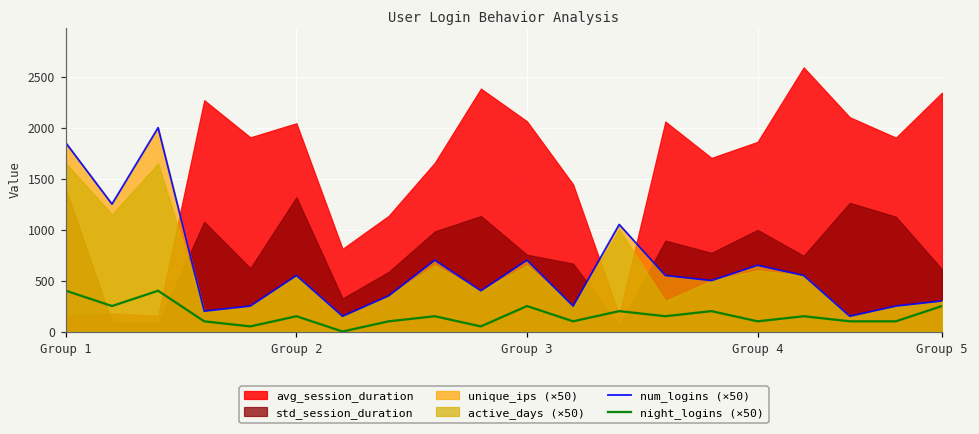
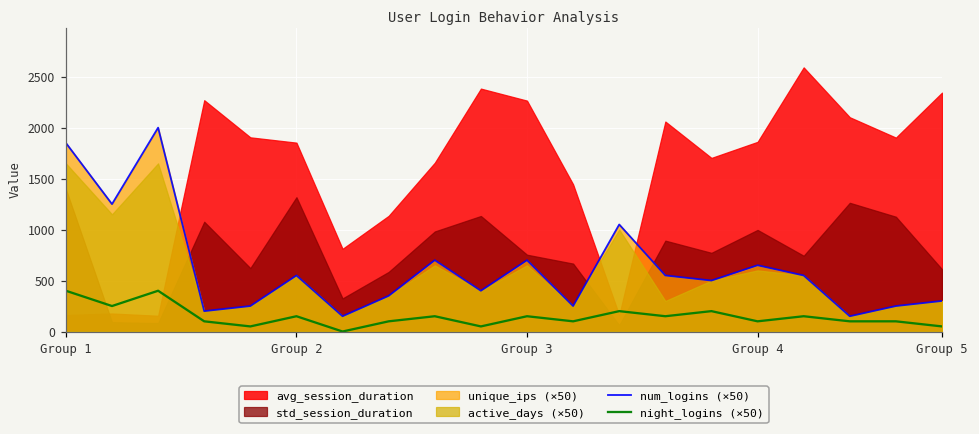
  {
    "avg_session_duration": {
      "Group 1": 200,
-     "Group 2": 2000,
-     "Group 3": 2100,
+     "Group 2": 1900,
+     "Group 3": 2300,
      "Group 4": 1900,
      "Group 5": 2300
    },
    "night_logins (×50)": {
      "Group 1": 400,
      "Group 2": 200,
-     "Group 3": 300,
+     "Group 3": 200,
      "Group 4": 100,
-     "Group 5": 300
+     "Group 5": 100
    },
    "std_session_duration": {
      "Group 1": 1400,
      "Group 2": 1300,
      "Group 3": 800,
      "Group 4": 1000,
      "Group 5": 600
    }
  }
